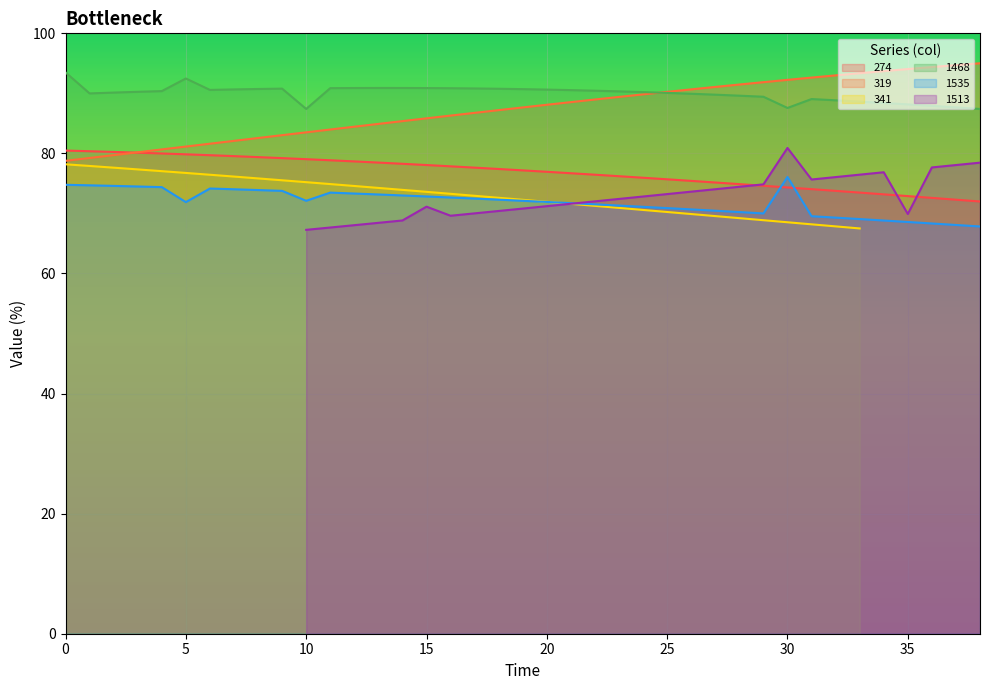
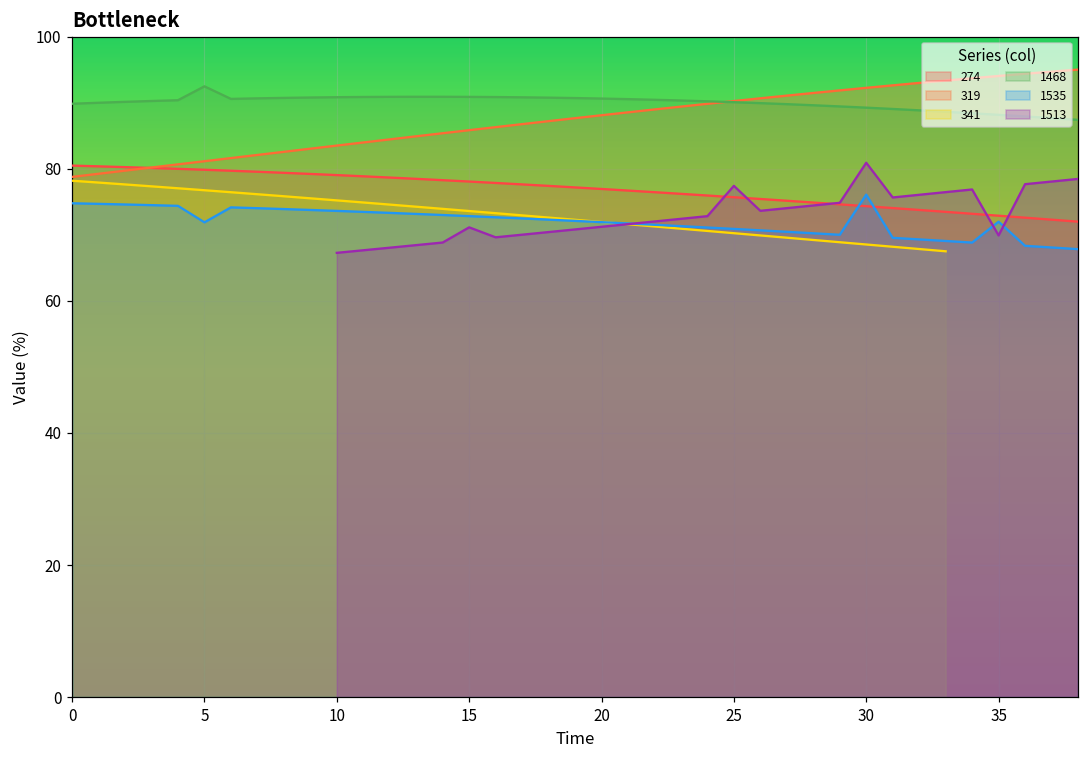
  {
    "1468": {
-     "0": 93,
+     "0": 90,
      "5": 92,
-     "10": 87,
+     "10": 91,
      "15": 91,
      "20": 91,
-     "30": 88
+     "30": 89
    },
    "1535": {
      "0": 75,
      "5": 72,
-     "10": 72,
+     "10": 74,
      "15": 73,
      "25": 71,
      "30": 76,
-     "35": 69
+     "35": 72
    },
    "1513": {
      "10": 67,
      "15": 71,
      "20": 71,
-     "25": 73,
+     "25": 77,
      "30": 81,
      "35": 70
    }
  }
